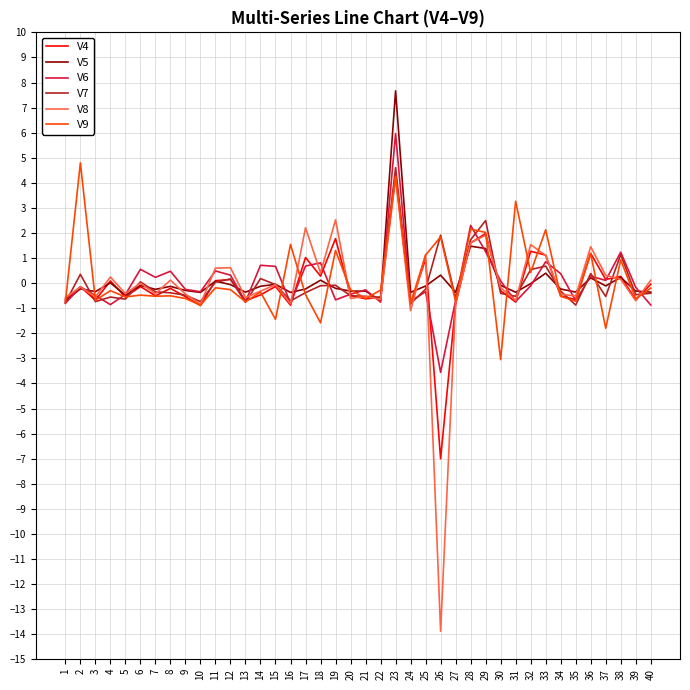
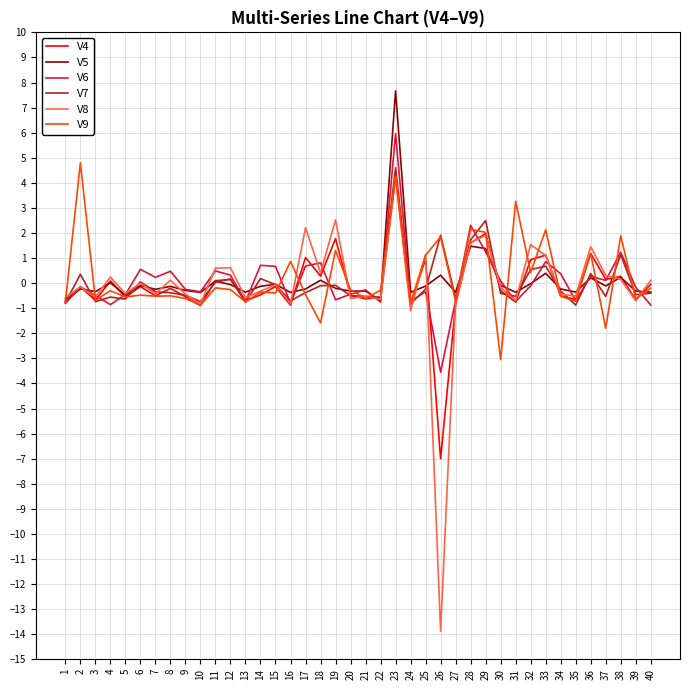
  {
    "V4": {
      "14": -0.5,
      "17": 1.0,
      "18": 0.3,
      "19": 1.8,
      "25": 1.0,
      "26": -7.0,
      "30": -0.3,
-     "32": 1.3,
+     "32": 0.9,
      "40": 0.0
    },
    "V5": {
      "3": -0.3,
      "12": -0.1,
      "13": -0.4,
      "14": -0.1,
      "16": -0.4,
      "17": -0.2,
      "18": 0.1,
      "19": -0.2,
      "23": 7.7,
      "24": -0.4,
      "25": -0.1,
      "26": 0.3,
      "27": -0.4,
      "28": 1.5,
      "29": 1.4,
      "31": -0.4,
      "33": 0.4,
      "35": -0.4,
      "37": -0.1,
      "39": -0.3
    },
    "V8": {
      "4": 0.2,
      "8": 0.1,
      "11": 0.6,
      "12": 0.6,
      "13": -0.6,
      "17": 2.2,
      "18": 0.4,
      "19": 2.5,
      "20": -0.6,
      "24": -1.1,
      "26": -13.9,
      "32": 1.5,
      "35": -0.5,
      "36": 1.5,
      "37": 0.3,
      "40": 0.1
    },
    "V9": {
      "2": 4.8,
      "4": -0.3,
      "6": -0.5,
      "8": -0.5,
      "11": -0.2,
      "12": -0.3,
-     "15": -1.4,
-     "16": 1.5,
+     "15": -0.4,
+     "16": 0.9,
      "18": -1.6,
      "19": 1.3,
      "22": -0.3,
      "28": 2.2,
      "30": -3.1,
      "31": 3.3,
      "32": 0.4,
      "33": 2.1,
      "37": -1.8,
-     "38": 0.9,
+     "38": 1.9,
      "40": -0.2
    }
  }
